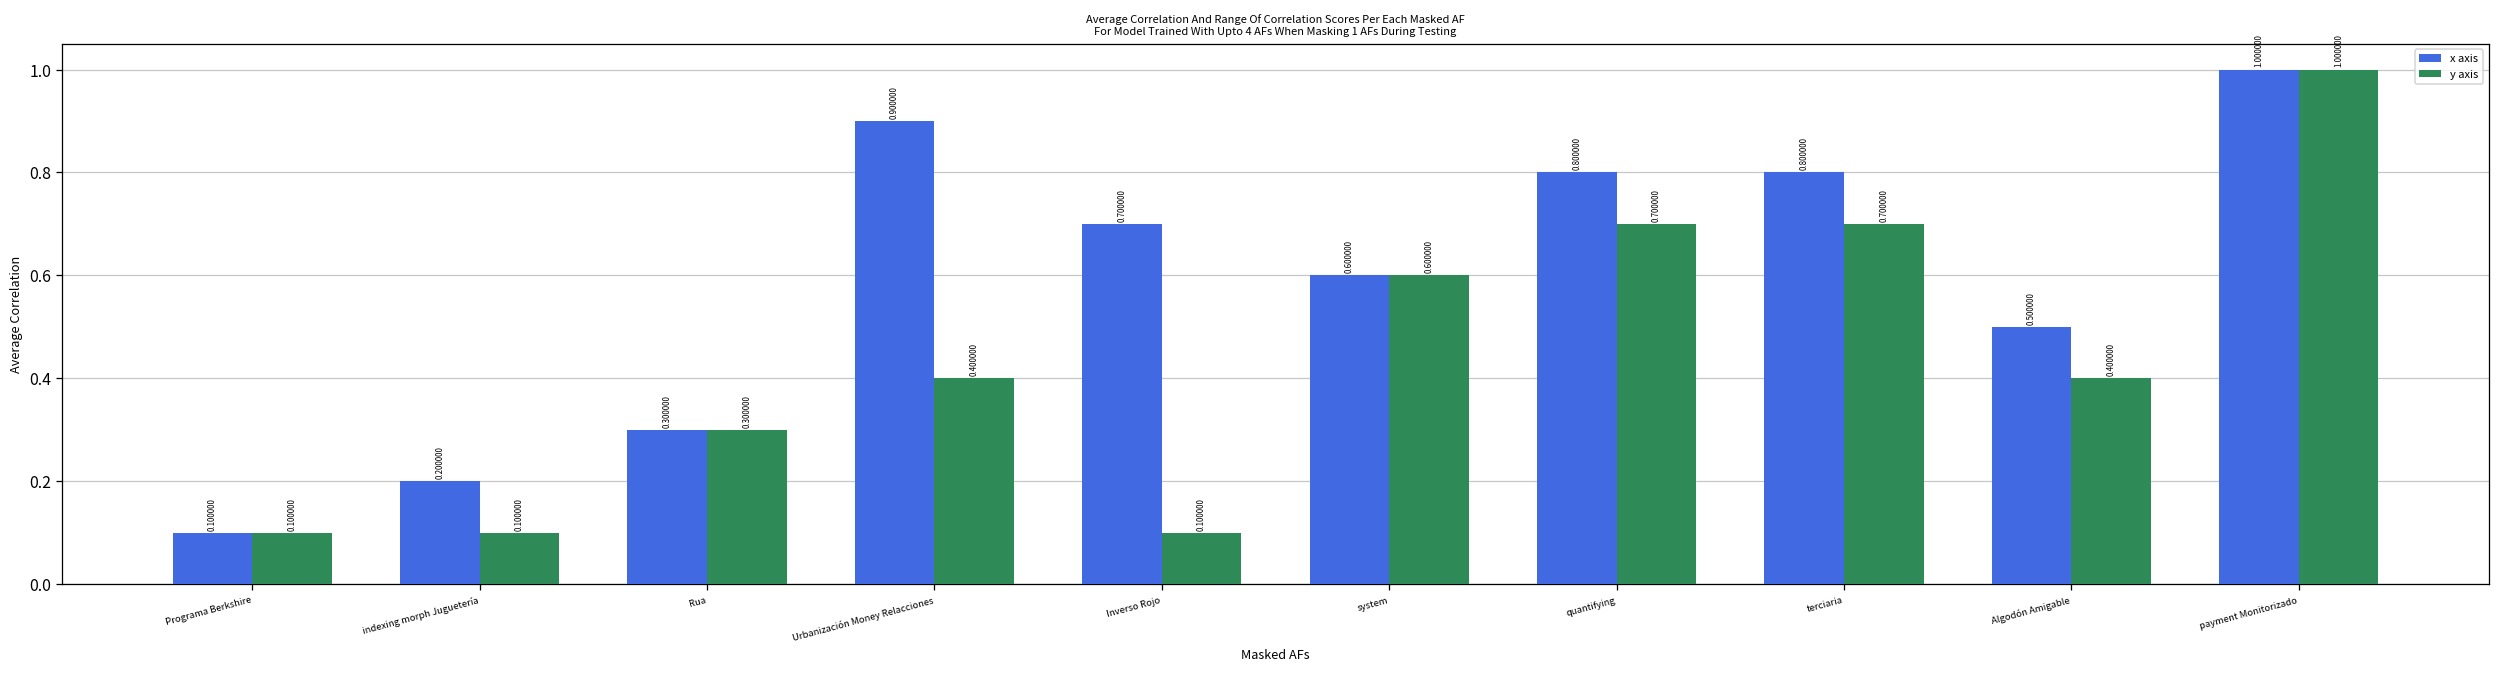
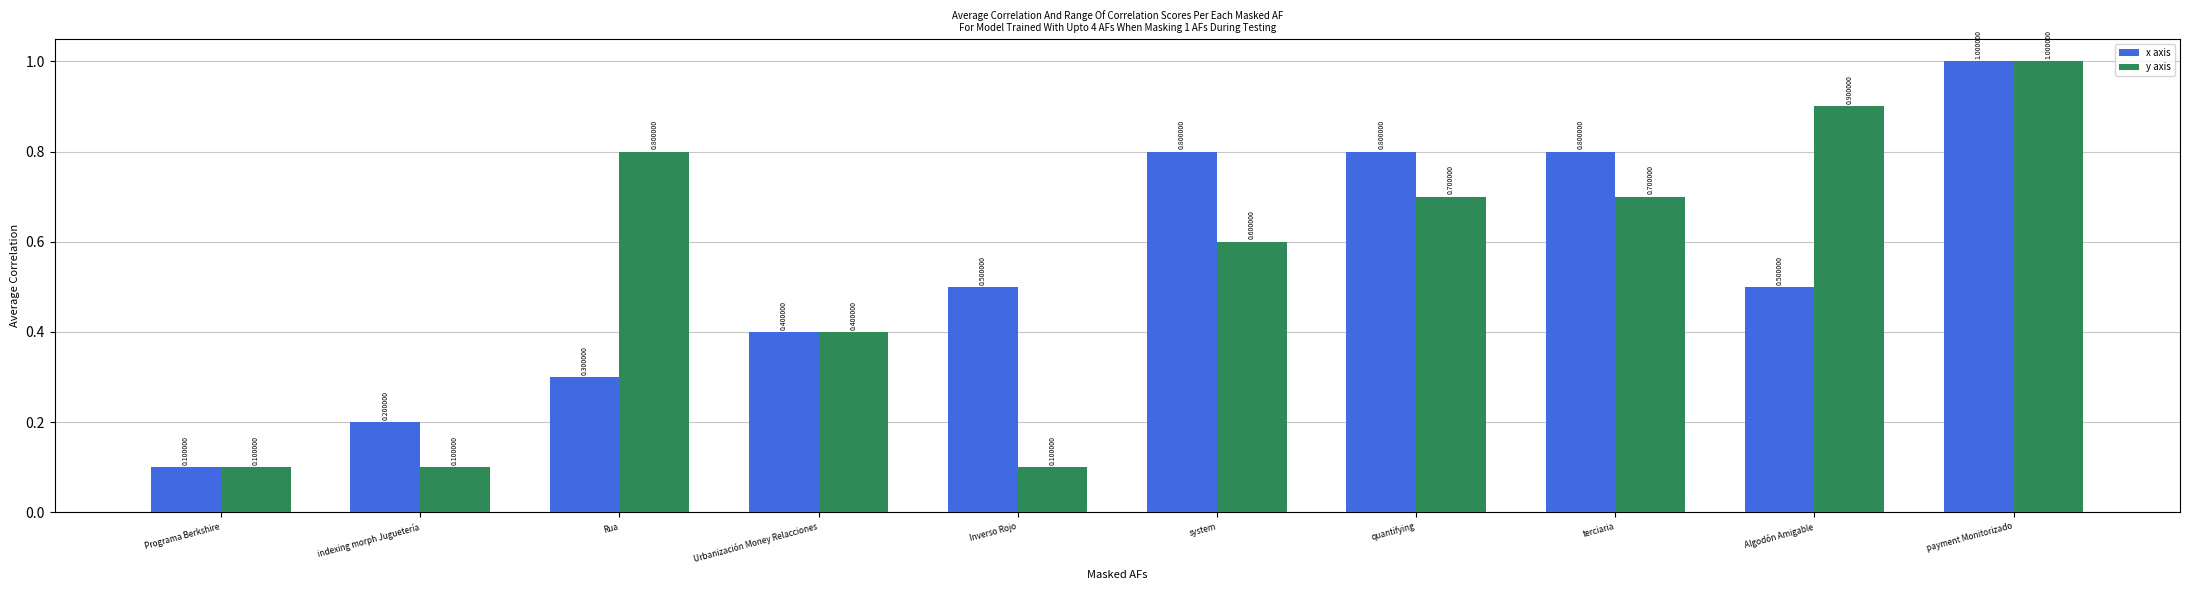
  {
    "x axis": {
      "Programa Berkshire": 0.100000,
      "indexing morph Juguetería": 0.200000,
      "Rua": 0.300000,
-     "Urbanización Money Relacciones": 0.900000,
-     "Inverso Rojo": 0.700000,
-     "system": 0.600000,
+     "Urbanización Money Relacciones": 0.400000,
+     "Inverso Rojo": 0.500000,
+     "system": 0.800000,
      "quantifying": 0.800000,
      "terciaria": 0.800000,
      "Algodón Amigable": 0.500000,
      "payment Monitorizado": 1.000000
    },
    "y axis": {
      "Programa Berkshire": 0.100000,
      "indexing morph Juguetería": 0.100000,
-     "Rua": 0.300000,
+     "Rua": 0.800000,
      "Urbanización Money Relacciones": 0.400000,
      "Inverso Rojo": 0.100000,
      "system": 0.600000,
      "quantifying": 0.700000,
      "terciaria": 0.700000,
-     "Algodón Amigable": 0.400000,
+     "Algodón Amigable": 0.900000,
      "payment Monitorizado": 1.000000
    }
  }
